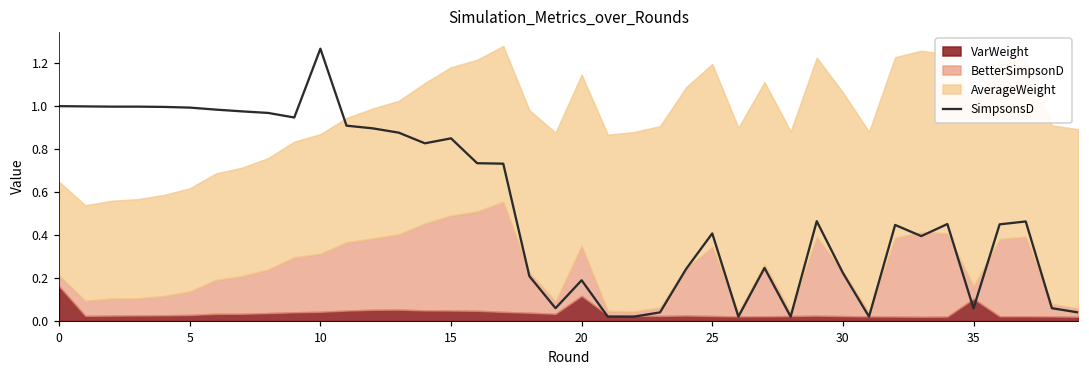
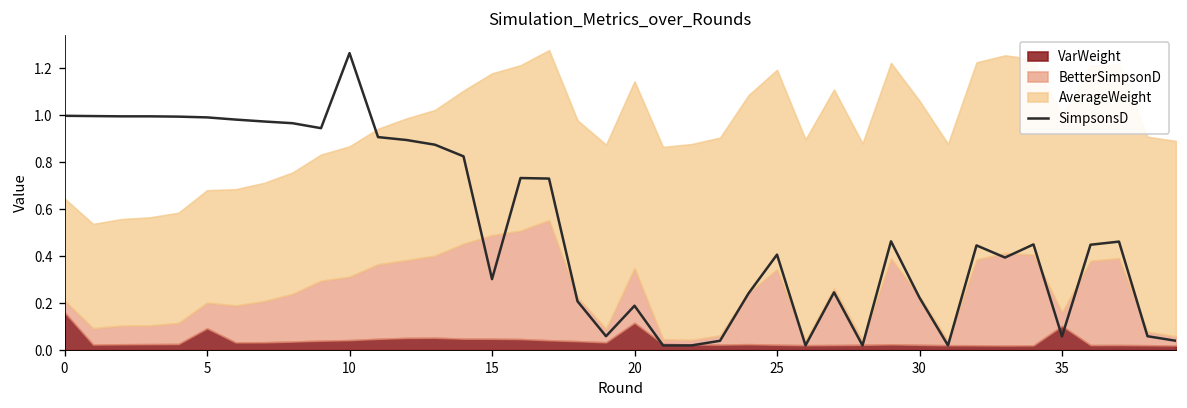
  {
    "SimpsonsD": {
      "0": 1.00,
      "5": 0.99,
      "10": 1.27,
-     "15": 0.85,
+     "15": 0.30,
      "20": 0.19,
      "25": 0.41,
      "35": 0.06
    },
    "VarWeight": {
      "0": 0.16,
-     "5": 0.03,
+     "5": 0.09,
      "10": 0.04,
      "15": 0.05,
      "20": 0.12,
      "25": 0.02,
      "30": 0.02,
      "35": 0.10
    }
  }
